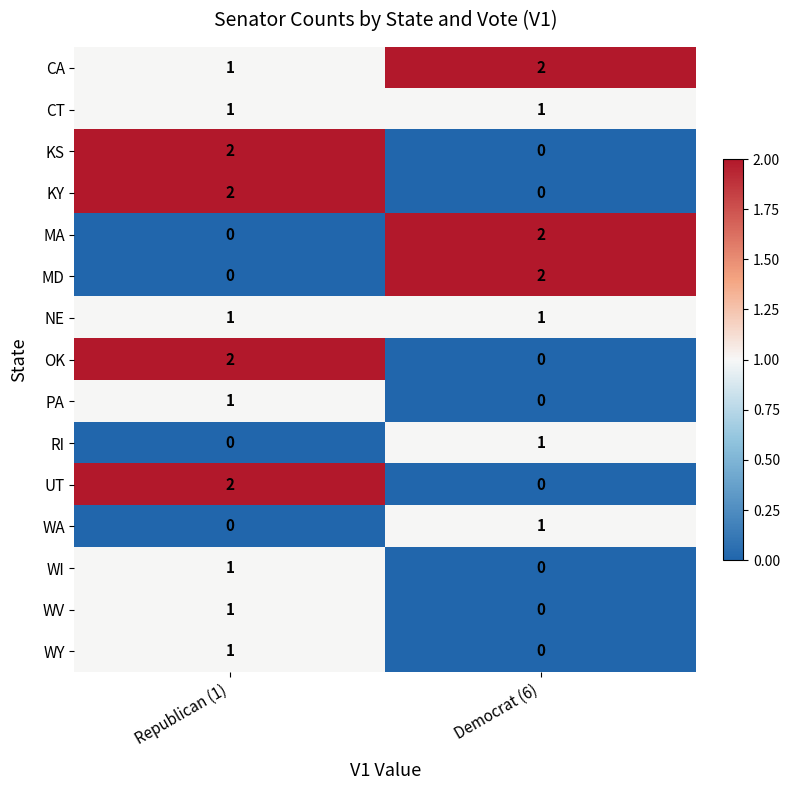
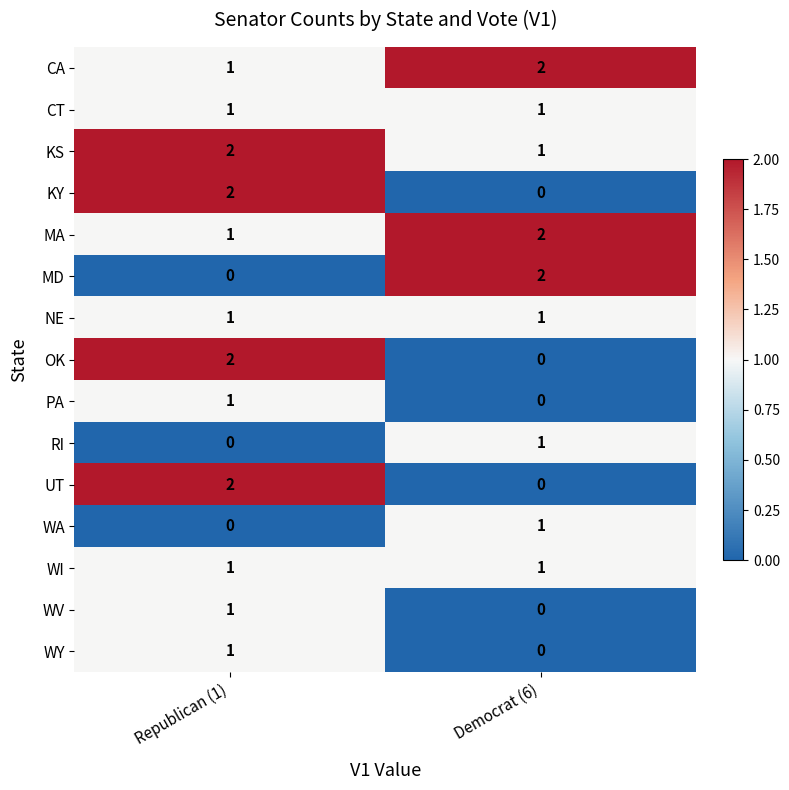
  {
    "CA": {
      "Republican (1)": 1,
      "Democrat (6)": 2
    },
    "CT": {
      "Republican (1)": 1,
      "Democrat (6)": 1
    },
    "KS": {
      "Republican (1)": 2,
-     "Democrat (6)": 0
+     "Democrat (6)": 1
    },
    "KY": {
      "Republican (1)": 2,
      "Democrat (6)": 0
    },
    "MA": {
-     "Republican (1)": 0,
+     "Republican (1)": 1,
      "Democrat (6)": 2
    },
    "MD": {
      "Republican (1)": 0,
      "Democrat (6)": 2
    },
    "NE": {
      "Republican (1)": 1,
      "Democrat (6)": 1
    },
    "OK": {
      "Republican (1)": 2,
      "Democrat (6)": 0
    },
    "PA": {
      "Republican (1)": 1,
      "Democrat (6)": 0
    },
    "RI": {
      "Republican (1)": 0,
      "Democrat (6)": 1
    },
    "UT": {
      "Republican (1)": 2,
      "Democrat (6)": 0
    },
    "WA": {
      "Republican (1)": 0,
      "Democrat (6)": 1
    },
    "WI": {
      "Republican (1)": 1,
-     "Democrat (6)": 0
+     "Democrat (6)": 1
    },
    "WV": {
      "Republican (1)": 1,
      "Democrat (6)": 0
    },
    "WY": {
      "Republican (1)": 1,
      "Democrat (6)": 0
    }
  }
